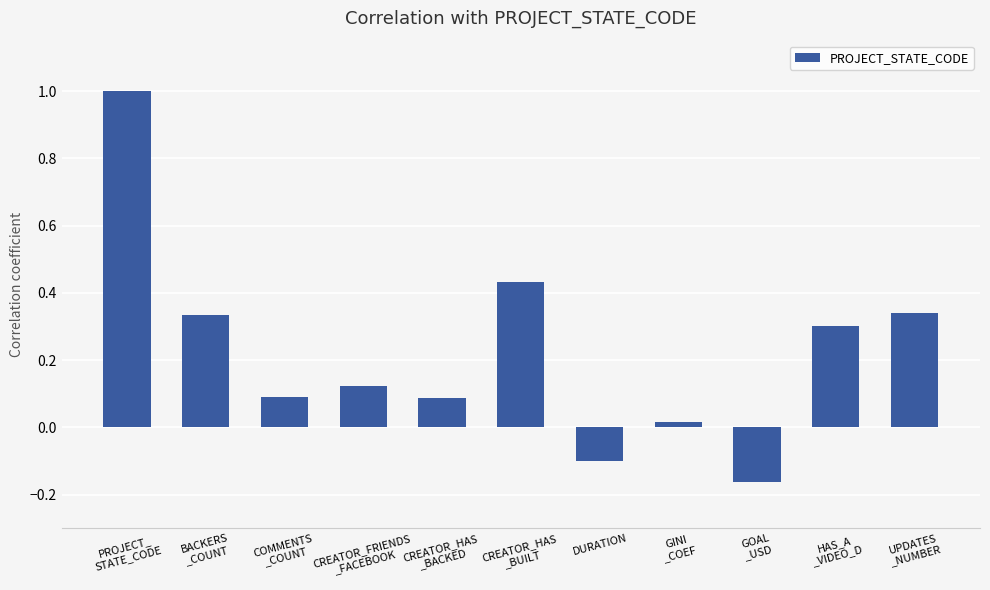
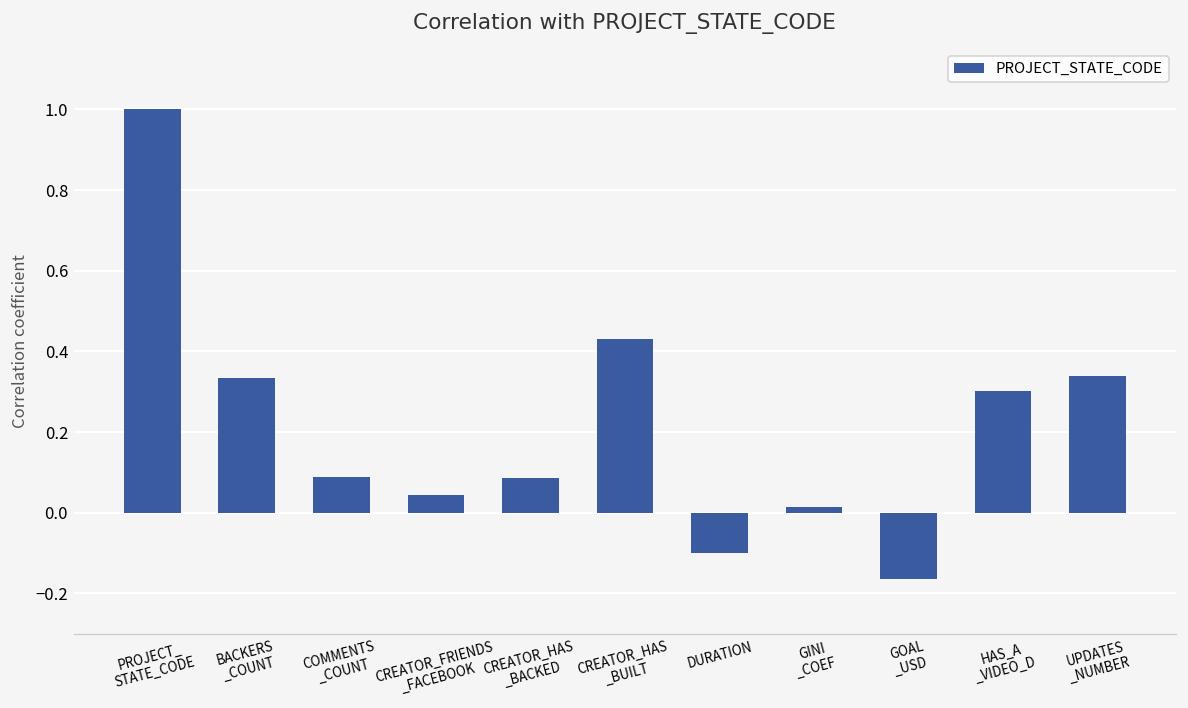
  {
    "PROJECT_ STATE_CODE": 1.00,
    "BACKERS _COUNT": 0.33,
    "COMMENTS _COUNT": 0.09,
-   "CREATOR_FRIENDS _FACEBOOK": 0.12,
+   "CREATOR_FRIENDS _FACEBOOK": 0.04,
    "CREATOR_HAS _BACKED": 0.09,
    "CREATOR_HAS _BUILT": 0.43,
    "DURATION": -0.10,
    "GINI _COEF": 0.02,
    "GOAL _USD": -0.16,
    "HAS_A _VIDEO_D": 0.30,
    "UPDATES _NUMBER": 0.34
  }
